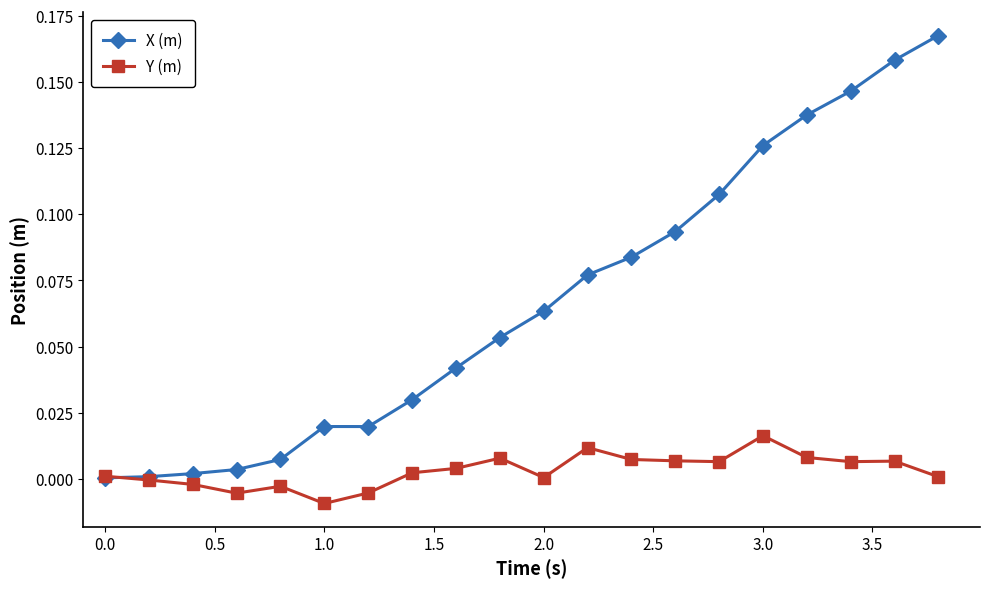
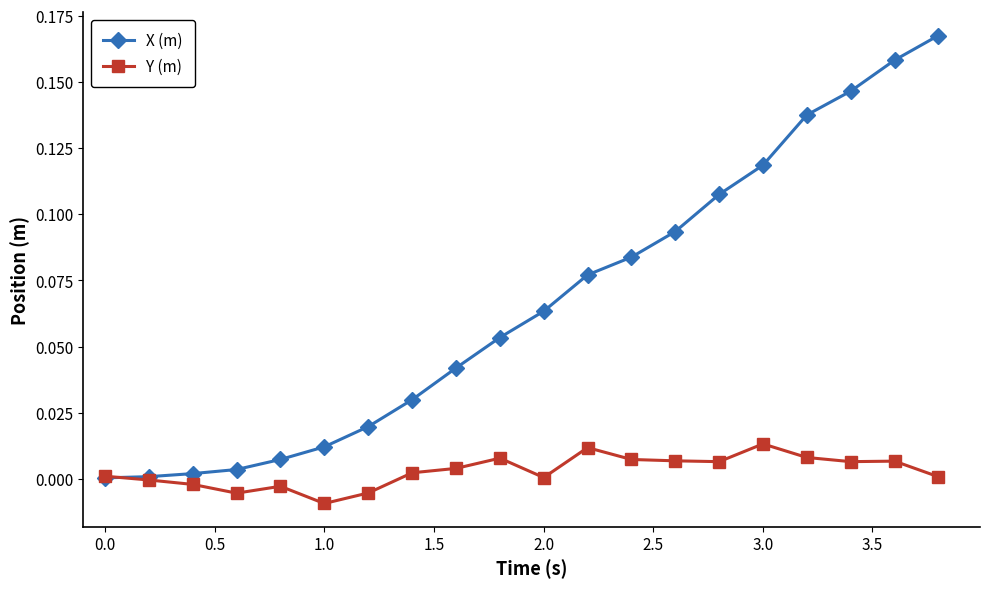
  {
    "X (m)": {
-     "1.0": 0.020,
+     "1.0": 0.012,
      "2.0": 0.063,
-     "3.0": 0.126
+     "3.0": 0.119
    },
    "Y (m)": {
      "1.0": -0.009,
      "2.0": 0.001,
-     "3.0": 0.016
+     "3.0": 0.013
    }
  }
